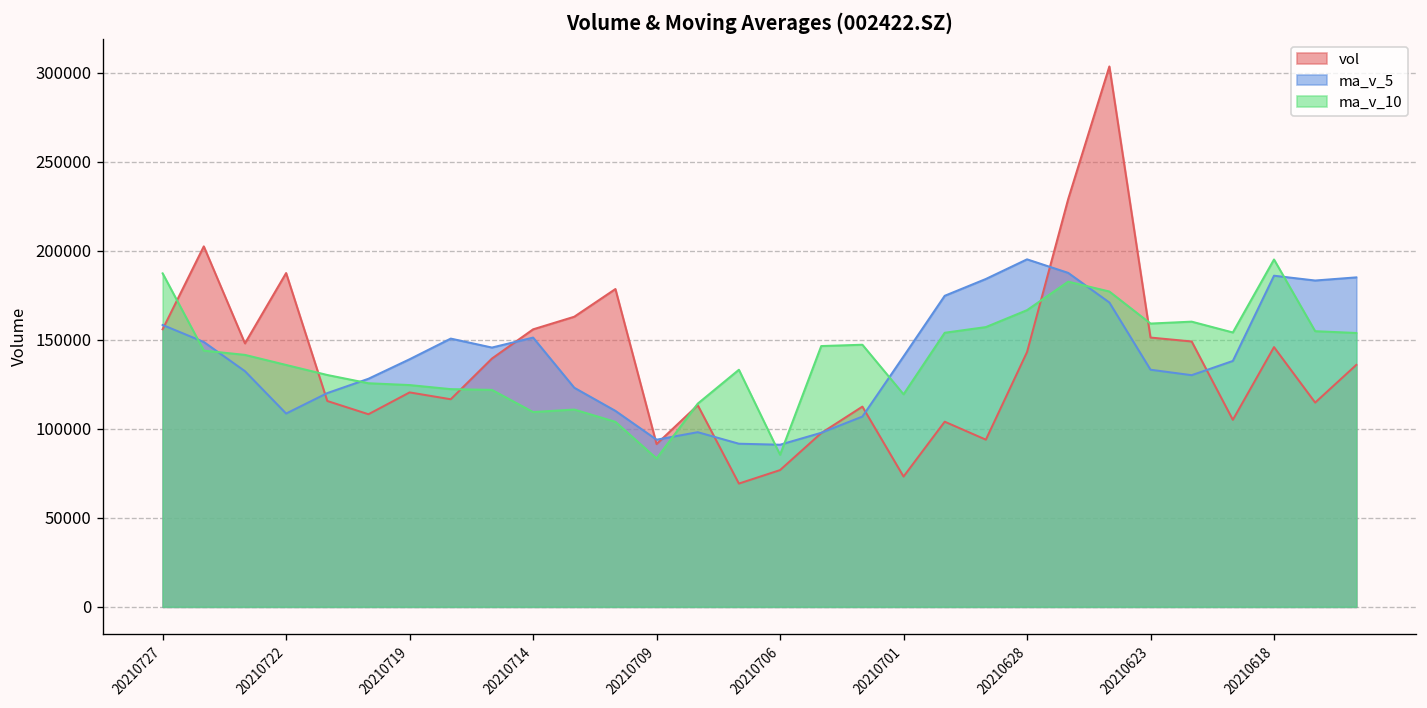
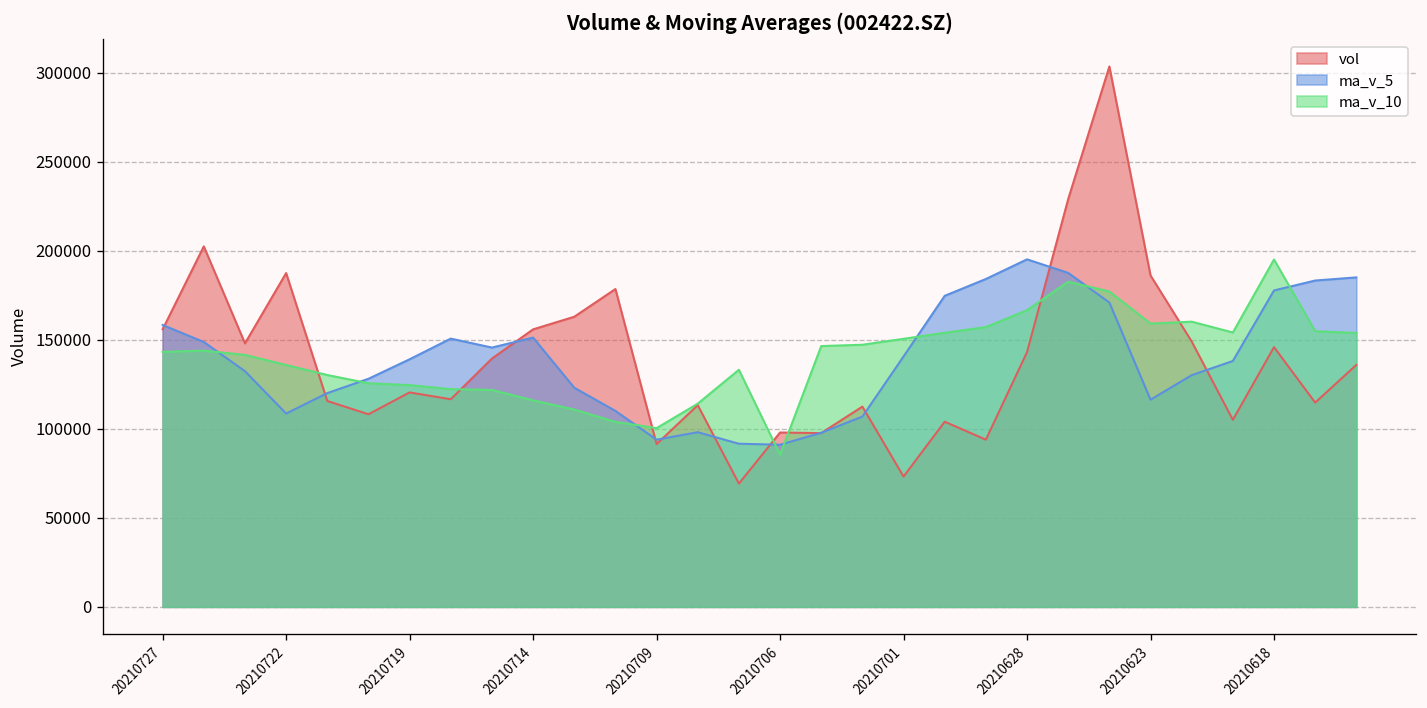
  {
    "vol": {
      "20210727": 156000,
      "20210722": 188000,
      "20210719": 120000,
      "20210714": 156000,
      "20210709": 91000,
-     "20210706": 77000,
+     "20210706": 98000,
      "20210701": 73000,
      "20210628": 143000,
-     "20210623": 151000,
+     "20210623": 186000,
      "20210618": 146000
    },
    "ma_v_5": {
      "20210727": 158000,
      "20210722": 109000,
      "20210719": 139000,
      "20210714": 151000,
      "20210709": 94000,
      "20210706": 91000,
      "20210701": 141000,
      "20210628": 195000,
-     "20210623": 133000,
-     "20210618": 186000
+     "20210623": 116000,
+     "20210618": 178000
    },
    "ma_v_10": {
-     "20210727": 187000,
+     "20210727": 143000,
      "20210722": 136000,
      "20210719": 125000,
-     "20210714": 109000,
-     "20210709": 83000,
+     "20210714": 116000,
+     "20210709": 100000,
      "20210706": 85000,
-     "20210701": 119000,
+     "20210701": 151000,
      "20210628": 167000,
      "20210623": 159000,
      "20210618": 195000
    }
  }
